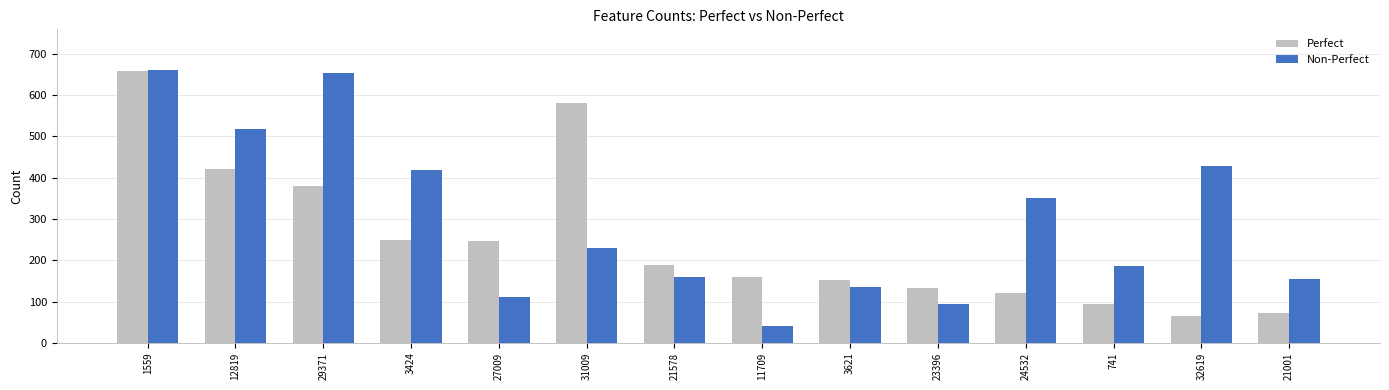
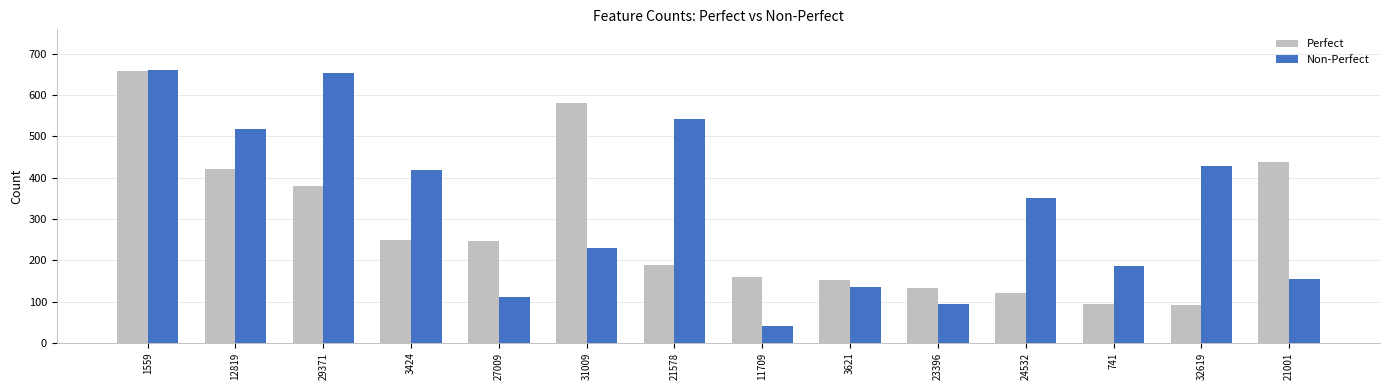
  {
    "Perfect": {
      "1559": 660,
      "12819": 420,
      "29371": 380,
      "3424": 250,
      "27009": 250,
      "31009": 580,
      "21578": 190,
      "11709": 160,
      "3621": 150,
      "23396": 130,
      "24532": 120,
      "741": 90,
-     "32619": 70,
-     "21001": 70
+     "32619": 90,
+     "21001": 440
    },
    "Non-Perfect": {
      "1559": 660,
      "12819": 520,
      "29371": 650,
      "3424": 420,
      "27009": 110,
      "31009": 230,
-     "21578": 160,
+     "21578": 540,
      "11709": 40,
      "3621": 140,
      "23396": 90,
      "24532": 350,
      "741": 190,
      "32619": 430,
      "21001": 160
    }
  }
